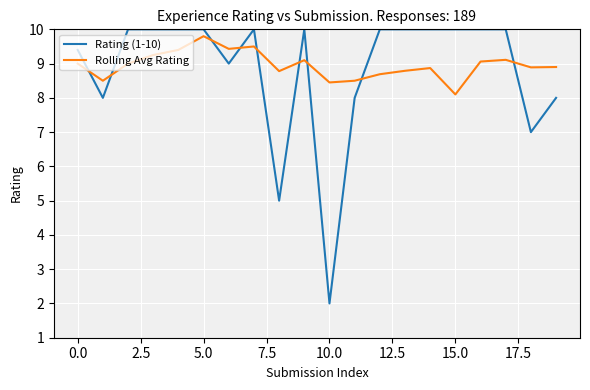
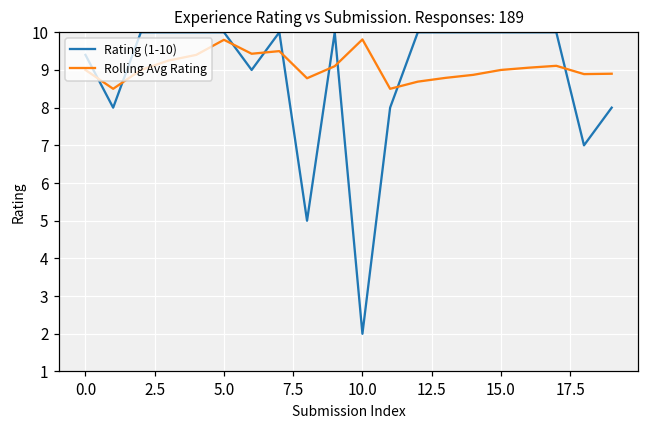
  {
    "Rating (1-10)": {
      "5.0": 10.0,
      "10.0": 2.0,
      "15.0": 10.0
    },
    "Rolling Avg Rating": {
      "5.0": 9.8,
-     "10.0": 8.5,
-     "15.0": 8.1
+     "10.0": 9.8,
+     "15.0": 9.0
    }
  }
